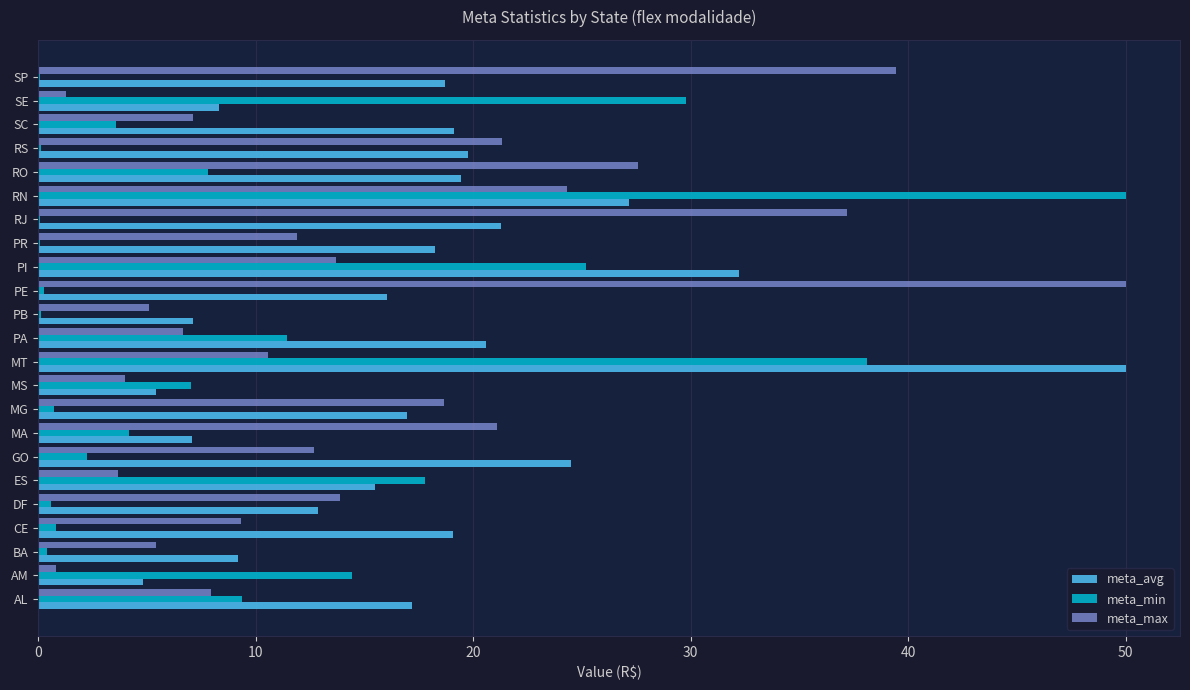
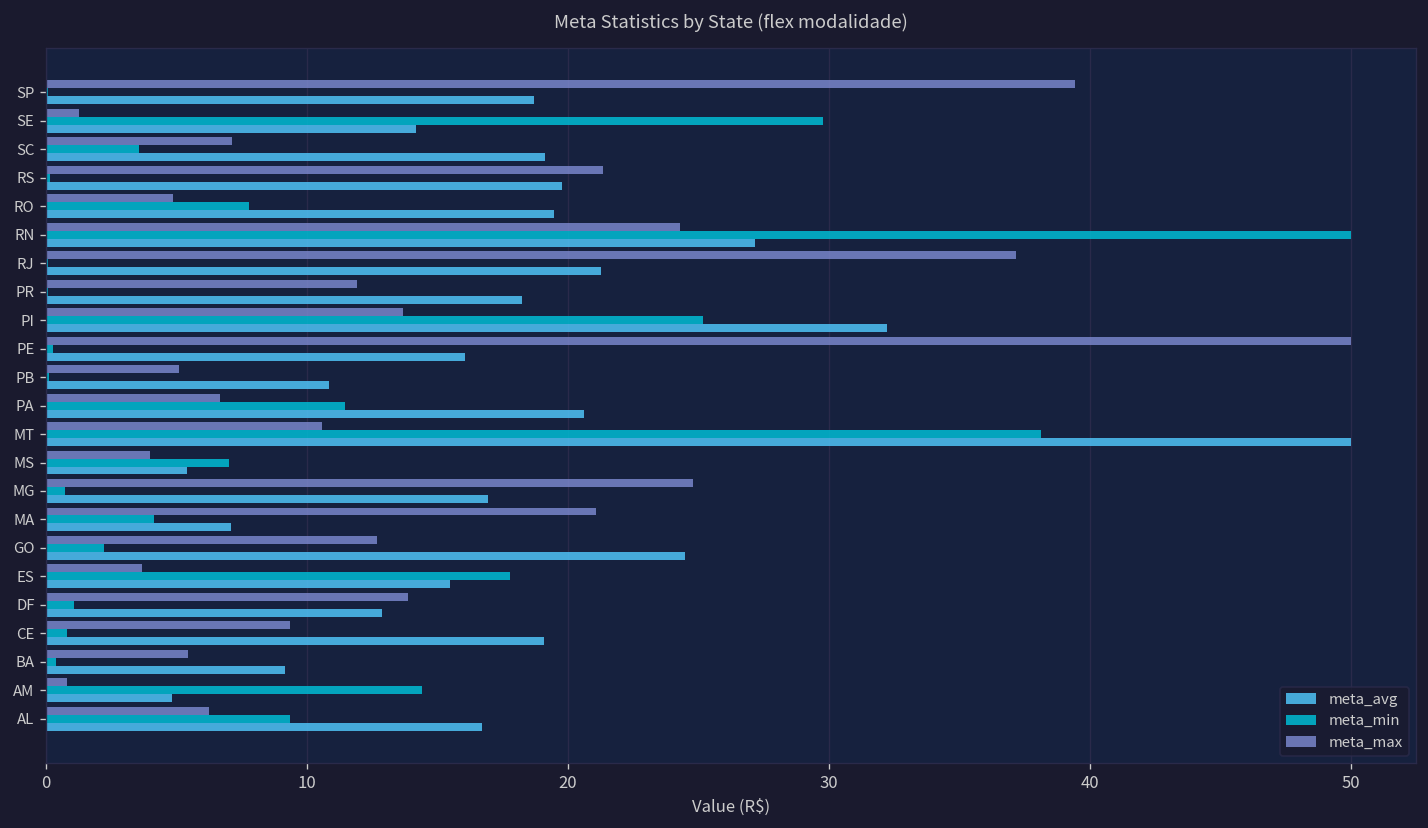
  {
    "meta_avg": {
      "SP": 18.7,
-     "SE": 8.3,
+     "SE": 14.2,
      "SC": 19.1,
      "RS": 19.8,
      "RO": 19.5,
      "RN": 27.2,
      "RJ": 21.3,
      "PR": 18.2,
      "PI": 32.2,
      "PE": 16.0,
-     "PB": 7.1,
+     "PB": 10.8,
      "PA": 20.6,
      "MT": 50.0,
      "MS": 5.4,
      "MG": 16.9,
      "MA": 7.1,
      "GO": 24.5,
      "ES": 15.5,
      "DF": 12.9,
      "CE": 19.1,
      "BA": 9.2,
      "AM": 4.8,
-     "AL": 17.2
+     "AL": 16.7
    },
    "meta_min": {
      "SE": 29.8,
      "SC": 3.6,
      "RS": 0.1,
      "RO": 7.8,
      "RN": 50.0,
      "PI": 25.2,
      "PE": 0.3,
      "PA": 11.4,
      "MT": 38.1,
      "MS": 7.0,
      "MG": 0.7,
      "MA": 4.1,
      "GO": 2.2,
      "ES": 17.8,
-     "DF": 0.6,
+     "DF": 1.1,
      "CE": 0.8,
      "BA": 0.4,
      "AM": 14.4,
      "AL": 9.3
    },
    "meta_max": {
      "SP": 39.4,
      "SE": 1.3,
      "SC": 7.1,
      "RS": 21.3,
-     "RO": 27.6,
+     "RO": 4.9,
      "RN": 24.3,
      "RJ": 37.2,
      "PR": 11.9,
      "PI": 13.7,
      "PE": 50.0,
      "PB": 5.1,
      "PA": 6.7,
      "MT": 10.6,
      "MS": 4.0,
-     "MG": 18.7,
+     "MG": 24.8,
      "MA": 21.1,
      "GO": 12.7,
      "ES": 3.7,
      "DF": 13.9,
      "CE": 9.3,
      "BA": 5.4,
      "AM": 0.8,
-     "AL": 7.9
+     "AL": 6.3
    }
  }
